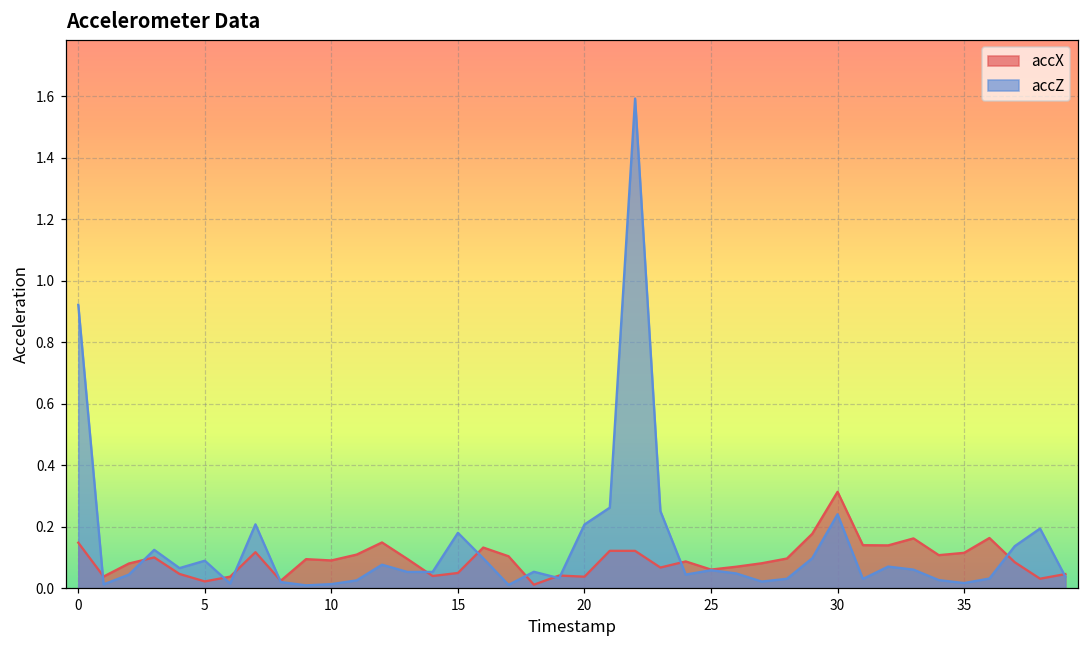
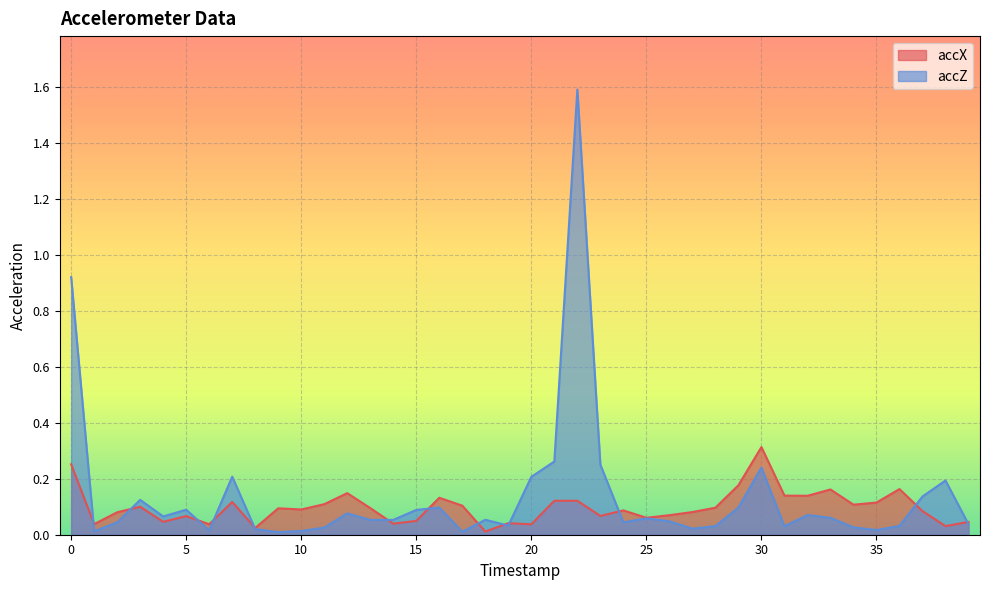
  {
    "accX": {
-     "0": 0.15,
-     "5": 0.02,
+     "0": 0.25,
+     "5": 0.07,
      "10": 0.09,
      "15": 0.05,
      "20": 0.04,
      "30": 0.31,
      "35": 0.12
    },
    "accZ": {
      "0": 0.92,
      "5": 0.09,
      "10": 0.01,
-     "15": 0.18,
+     "15": 0.09,
      "20": 0.21,
      "30": 0.24,
      "35": 0.02
    }
  }
